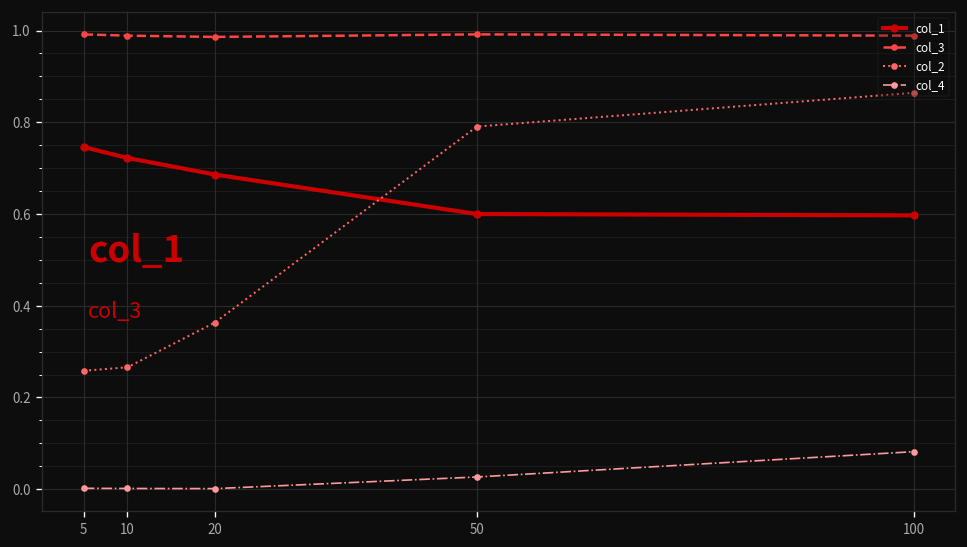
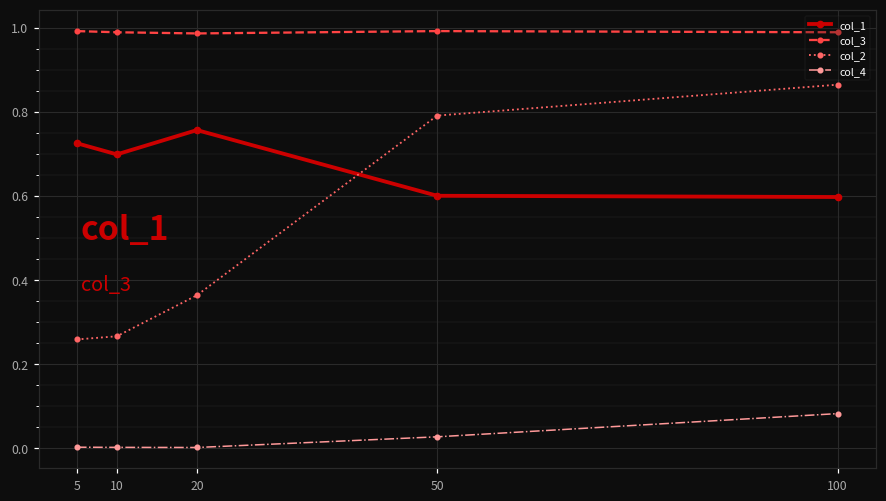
  {
    "col_1": {
-     "5": 0.75,
-     "10": 0.72,
-     "20": 0.69,
+     "5": 0.73,
+     "10": 0.70,
+     "20": 0.76,
      "50": 0.60,
      "100": 0.60
    },
    "col_4": {
      "5": 0.00,
      "10": 0.00,
      "20": 0.00,
      "50": 0.03,
      "100": 0.08
    }
  }
